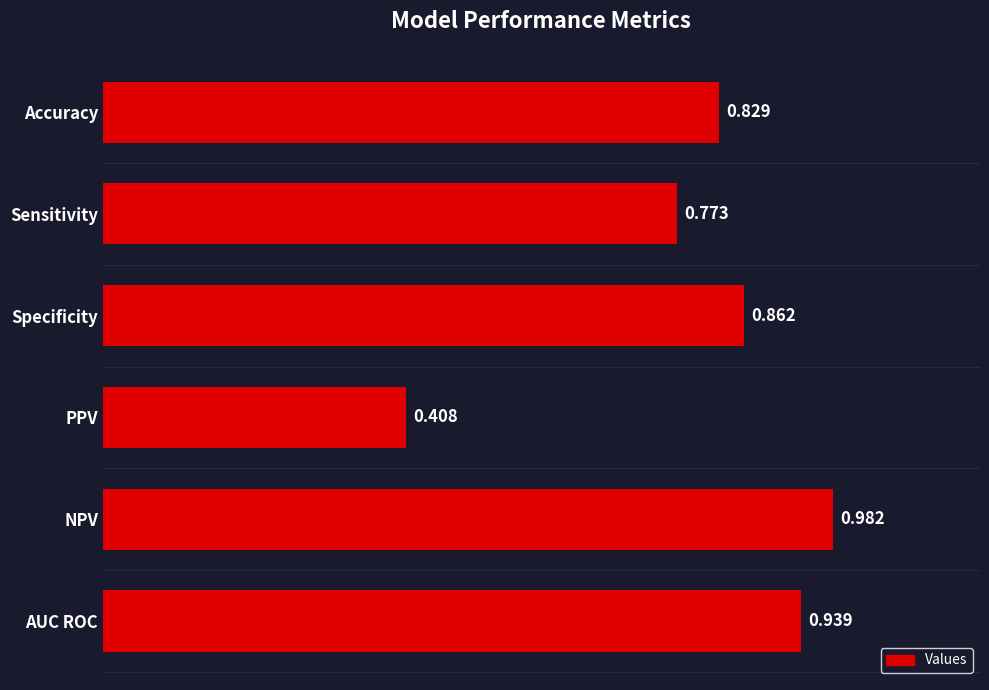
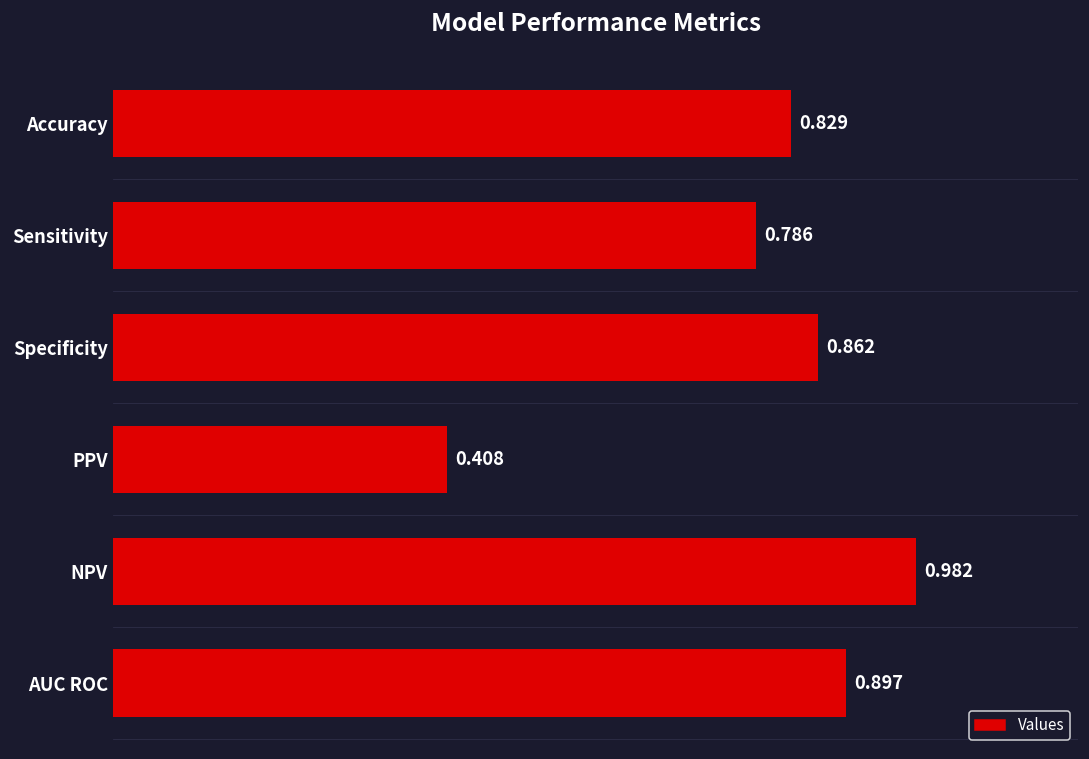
  {
    "Accuracy": 0.829,
-   "Sensitivity": 0.773,
+   "Sensitivity": 0.786,
    "Specificity": 0.862,
    "PPV": 0.408,
    "NPV": 0.982,
-   "AUC ROC": 0.939
+   "AUC ROC": 0.897
  }
